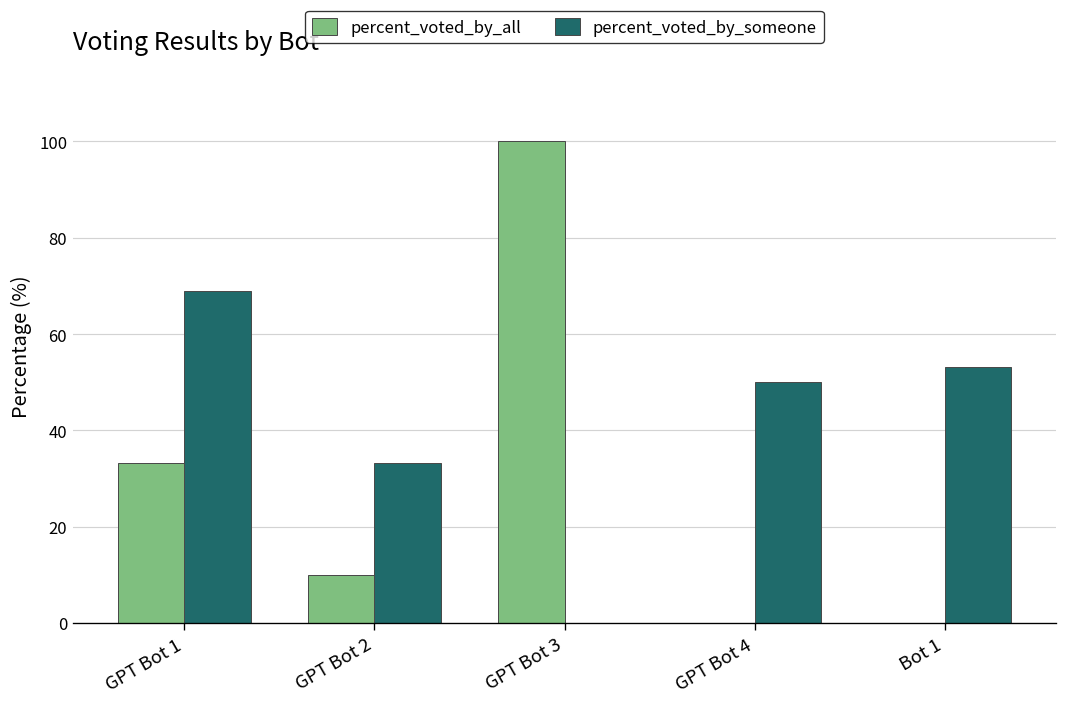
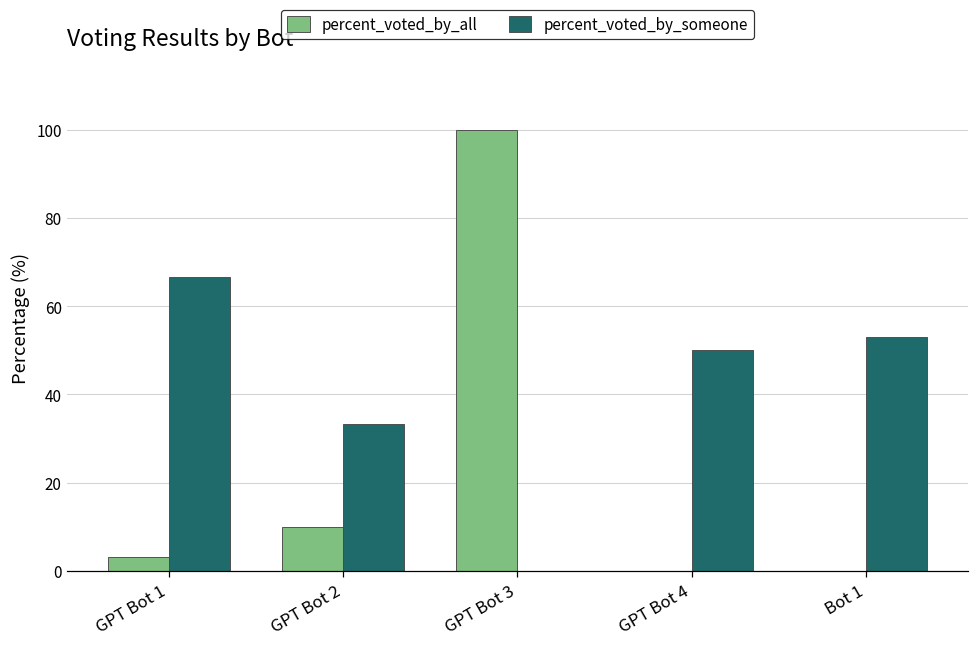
  {
    "percent_voted_by_all": {
-     "GPT Bot 1": 33,
+     "GPT Bot 1": 3,
      "GPT Bot 2": 10,
      "GPT Bot 3": 100,
      "GPT Bot 4": 0,
      "Bot 1": 0
    },
    "percent_voted_by_someone": {
-     "GPT Bot 1": 69,
+     "GPT Bot 1": 67,
      "GPT Bot 2": 33,
      "GPT Bot 3": 0,
      "GPT Bot 4": 50,
      "Bot 1": 53
    }
  }
